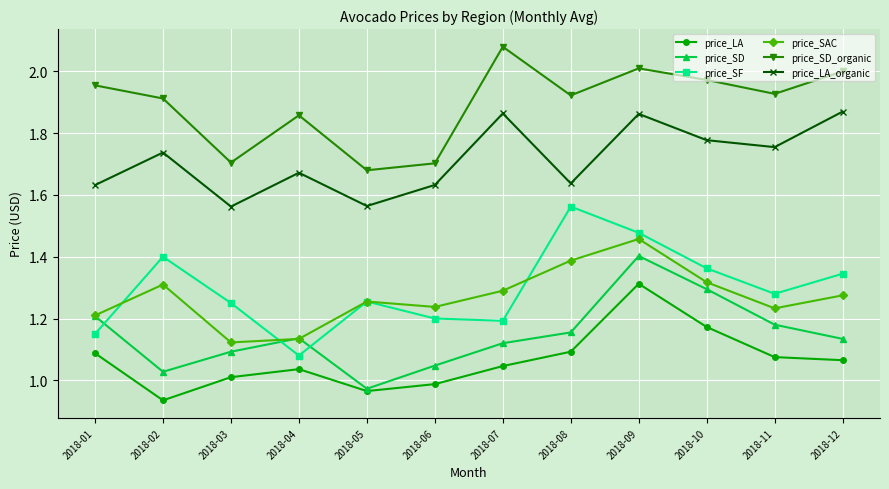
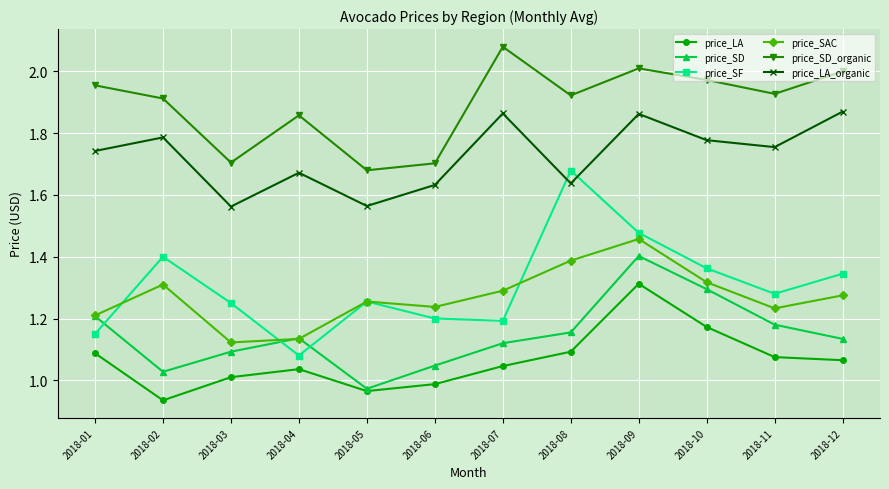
  {
    "price_SD": {
      "2018-02": 1.03,
      "2018-03": 1.09,
      "2018-06": 1.05,
      "2018-07": 1.12,
      "2018-08": 1.16,
      "2018-09": 1.40,
      "2018-10": 1.30,
      "2018-11": 1.18,
      "2018-12": 1.13
    },
    "price_SF": {
      "2018-01": 1.15,
      "2018-02": 1.40,
      "2018-03": 1.25,
      "2018-04": 1.08,
      "2018-06": 1.20,
      "2018-07": 1.19,
-     "2018-08": 1.56,
+     "2018-08": 1.68,
      "2018-09": 1.48,
      "2018-10": 1.36,
      "2018-11": 1.28,
      "2018-12": 1.35
    },
    "price_SAC": {
      "2018-02": 1.31,
      "2018-03": 1.12,
      "2018-06": 1.24,
      "2018-07": 1.29,
      "2018-08": 1.39,
      "2018-09": 1.46,
      "2018-10": 1.32,
      "2018-11": 1.23,
      "2018-12": 1.28
    },
    "price_LA_organic": {
-     "2018-01": 1.63,
-     "2018-02": 1.74,
+     "2018-01": 1.74,
+     "2018-02": 1.79,
      "2018-03": 1.56,
      "2018-04": 1.67,
      "2018-05": 1.56,
      "2018-06": 1.63,
      "2018-07": 1.86,
      "2018-08": 1.64,
      "2018-09": 1.86,
      "2018-10": 1.78,
      "2018-11": 1.76,
      "2018-12": 1.87
    }
  }
